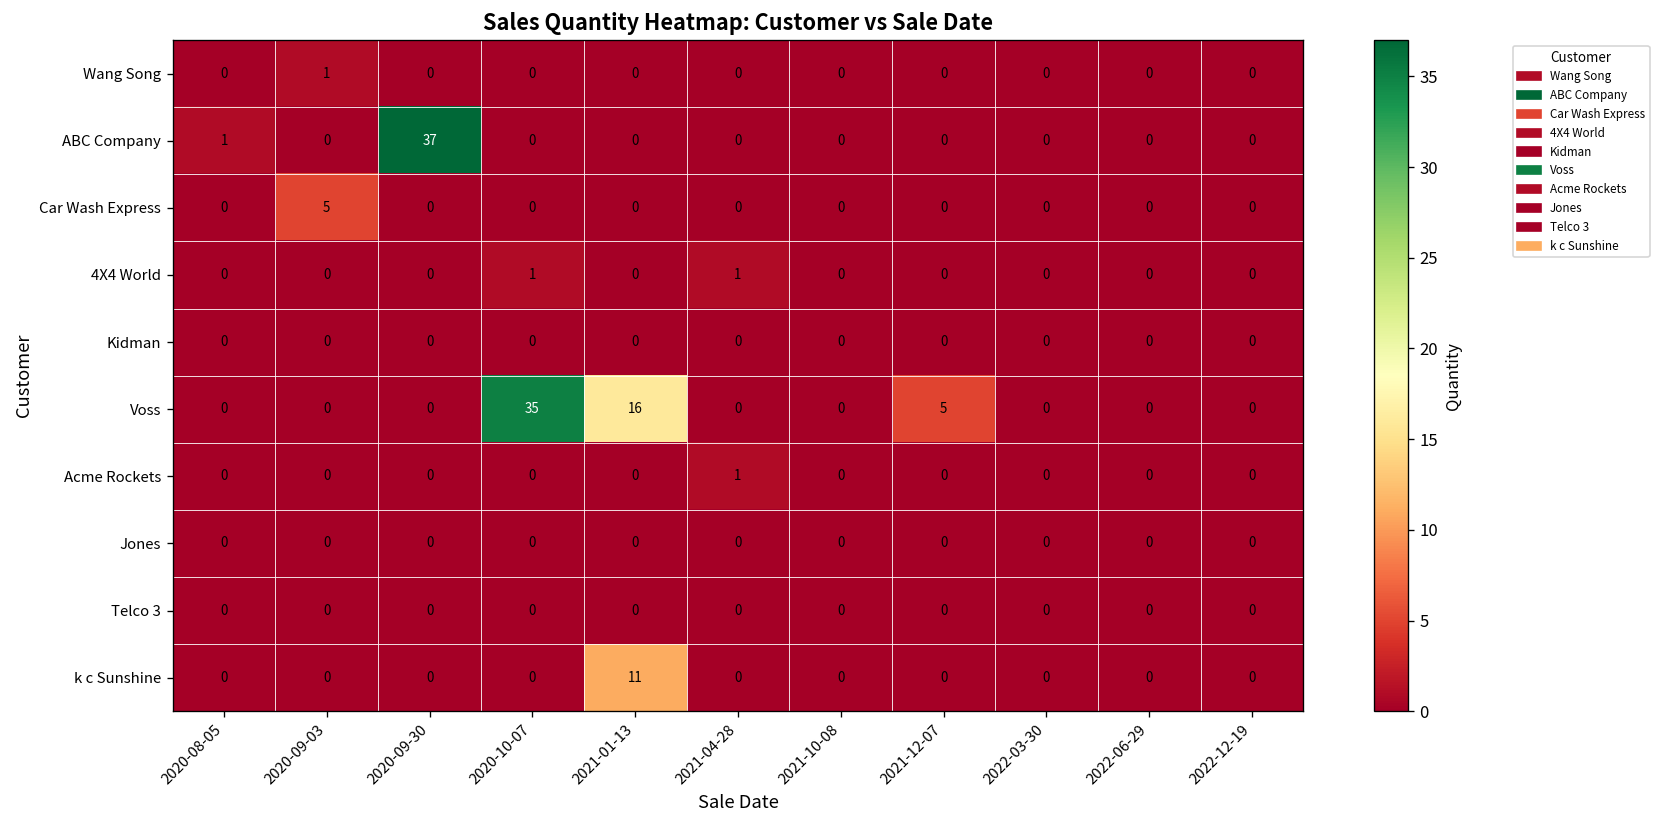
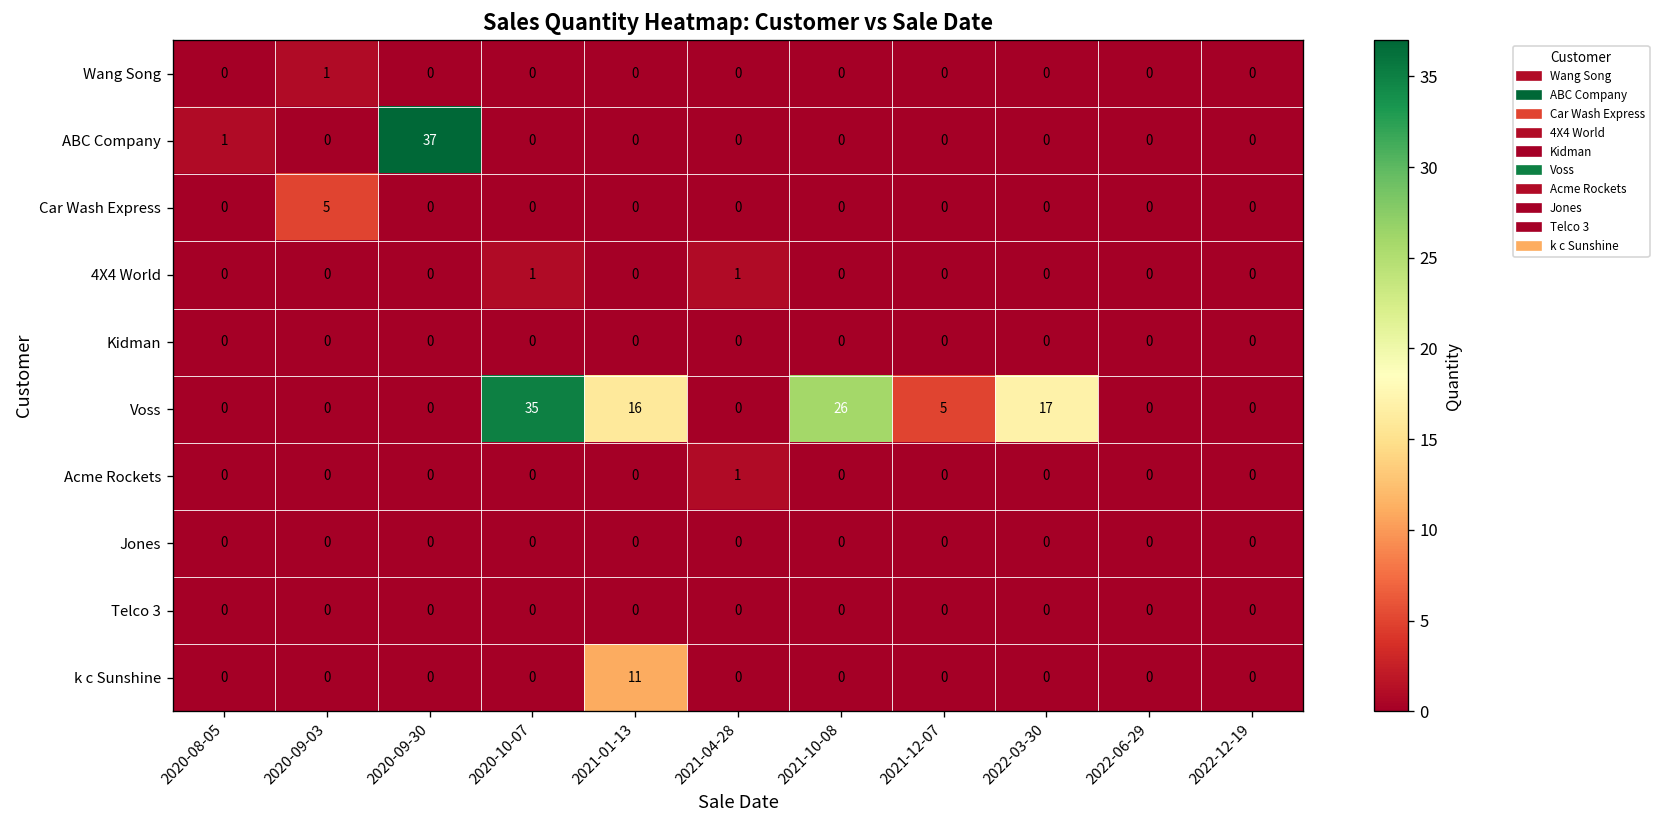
  {
    "Wang Song": {
      "2020-08-05": 0,
      "2020-09-03": 1,
      "2020-09-30": 0,
      "2020-10-07": 0,
      "2021-01-13": 0,
      "2021-04-28": 0,
      "2021-10-08": 0,
      "2021-12-07": 0,
      "2022-03-30": 0,
      "2022-06-29": 0,
      "2022-12-19": 0
    },
    "ABC Company": {
      "2020-08-05": 1,
      "2020-09-03": 0,
      "2020-09-30": 37,
      "2020-10-07": 0,
      "2021-01-13": 0,
      "2021-04-28": 0,
      "2021-10-08": 0,
      "2021-12-07": 0,
      "2022-03-30": 0,
      "2022-06-29": 0,
      "2022-12-19": 0
    },
    "Car Wash Express": {
      "2020-08-05": 0,
      "2020-09-03": 5,
      "2020-09-30": 0,
      "2020-10-07": 0,
      "2021-01-13": 0,
      "2021-04-28": 0,
      "2021-10-08": 0,
      "2021-12-07": 0,
      "2022-03-30": 0,
      "2022-06-29": 0,
      "2022-12-19": 0
    },
    "4X4 World": {
      "2020-08-05": 0,
      "2020-09-03": 0,
      "2020-09-30": 0,
      "2020-10-07": 1,
      "2021-01-13": 0,
      "2021-04-28": 1,
      "2021-10-08": 0,
      "2021-12-07": 0,
      "2022-03-30": 0,
      "2022-06-29": 0,
      "2022-12-19": 0
    },
    "Kidman": {
      "2020-08-05": 0,
      "2020-09-03": 0,
      "2020-09-30": 0,
      "2020-10-07": 0,
      "2021-01-13": 0,
      "2021-04-28": 0,
      "2021-10-08": 0,
      "2021-12-07": 0,
      "2022-03-30": 0,
      "2022-06-29": 0,
      "2022-12-19": 0
    },
    "Voss": {
      "2020-08-05": 0,
      "2020-09-03": 0,
      "2020-09-30": 0,
      "2020-10-07": 35,
      "2021-01-13": 16,
      "2021-04-28": 0,
-     "2021-10-08": 0,
+     "2021-10-08": 26,
      "2021-12-07": 5,
-     "2022-03-30": 0,
+     "2022-03-30": 17,
      "2022-06-29": 0,
      "2022-12-19": 0
    },
    "Acme Rockets": {
      "2020-08-05": 0,
      "2020-09-03": 0,
      "2020-09-30": 0,
      "2020-10-07": 0,
      "2021-01-13": 0,
      "2021-04-28": 1,
      "2021-10-08": 0,
      "2021-12-07": 0,
      "2022-03-30": 0,
      "2022-06-29": 0,
      "2022-12-19": 0
    },
    "Jones": {
      "2020-08-05": 0,
      "2020-09-03": 0,
      "2020-09-30": 0,
      "2020-10-07": 0,
      "2021-01-13": 0,
      "2021-04-28": 0,
      "2021-10-08": 0,
      "2021-12-07": 0,
      "2022-03-30": 0,
      "2022-06-29": 0,
      "2022-12-19": 0
    },
    "Telco 3": {
      "2020-08-05": 0,
      "2020-09-03": 0,
      "2020-09-30": 0,
      "2020-10-07": 0,
      "2021-01-13": 0,
      "2021-04-28": 0,
      "2021-10-08": 0,
      "2021-12-07": 0,
      "2022-03-30": 0,
      "2022-06-29": 0,
      "2022-12-19": 0
    },
    "k c Sunshine": {
      "2020-08-05": 0,
      "2020-09-03": 0,
      "2020-09-30": 0,
      "2020-10-07": 0,
      "2021-01-13": 11,
      "2021-04-28": 0,
      "2021-10-08": 0,
      "2021-12-07": 0,
      "2022-03-30": 0,
      "2022-06-29": 0,
      "2022-12-19": 0
    }
  }
